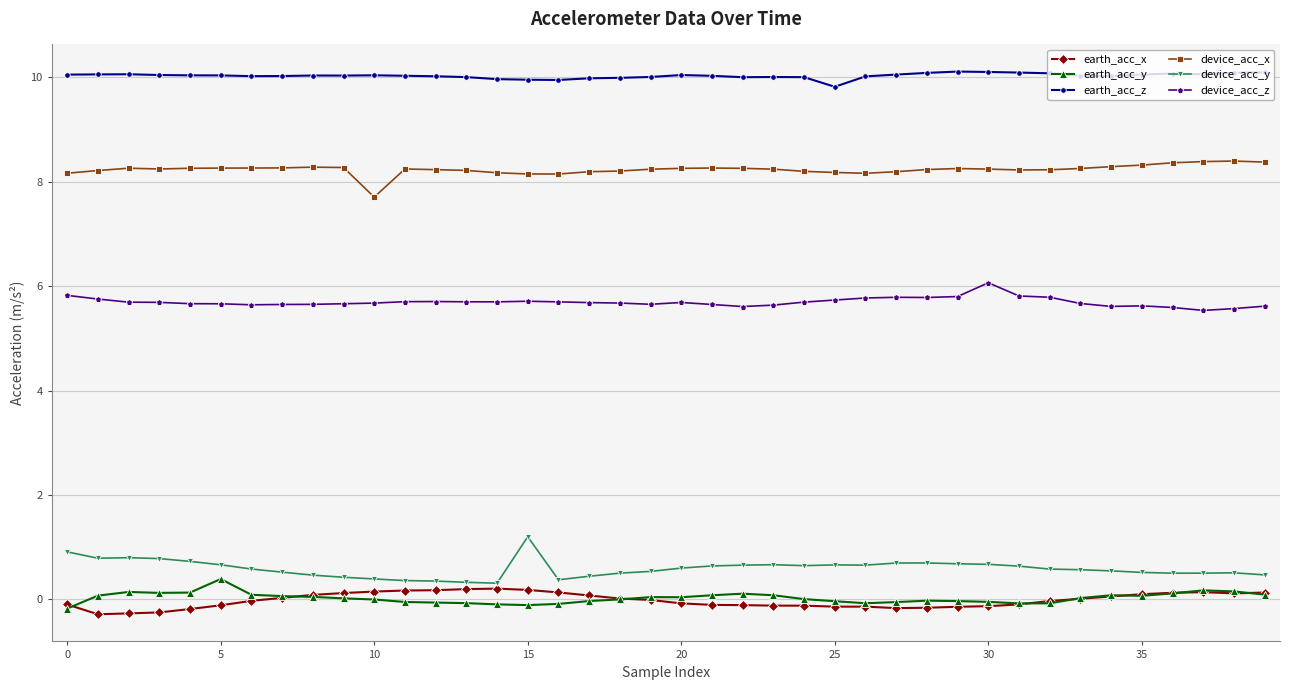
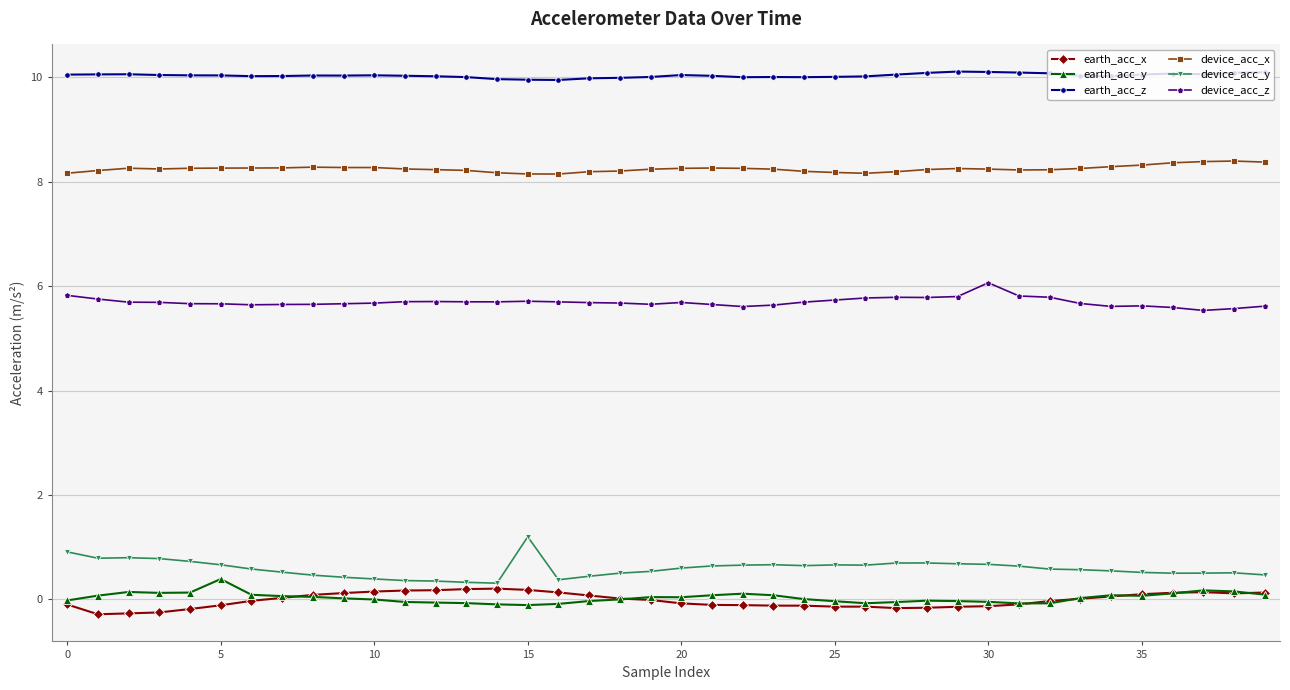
  {
    "earth_acc_x": {
      "0": -0.1,
      "5": -0.1,
      "10": 0.2,
      "15": 0.2,
      "20": -0.1,
      "25": -0.1,
      "30": -0.1
    },
    "earth_acc_y": {
-     "0": -0.2,
+     "0": 0.0,
      "5": 0.4,
      "10": 0.0,
      "15": -0.1,
      "20": 0.0,
      "25": 0.0,
      "30": 0.0
    },
    "earth_acc_z": {
      "0": 10.1,
      "5": 10.0,
      "10": 10.0,
      "15": 10.0,
      "20": 10.0,
-     "25": 9.8,
+     "25": 10.0,
      "30": 10.1
    },
    "device_acc_x": {
      "0": 8.2,
      "5": 8.3,
-     "10": 7.7,
+     "10": 8.3,
      "15": 8.2,
      "20": 8.3,
      "25": 8.2,
      "30": 8.2,
      "35": 8.3
    },
    "device_acc_y": {
      "0": 0.9,
      "5": 0.7,
      "10": 0.4,
      "15": 1.2,
      "20": 0.6,
      "25": 0.7,
      "30": 0.7,
      "35": 0.5
    },
    "device_acc_z": {
      "0": 5.8,
      "5": 5.7,
      "10": 5.7,
      "15": 5.7,
      "20": 5.7,
      "25": 5.7,
      "30": 6.1,
      "35": 5.6
    }
  }
